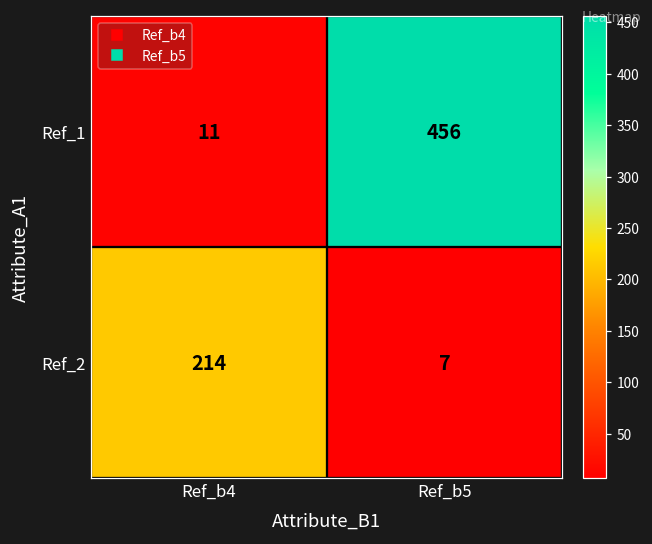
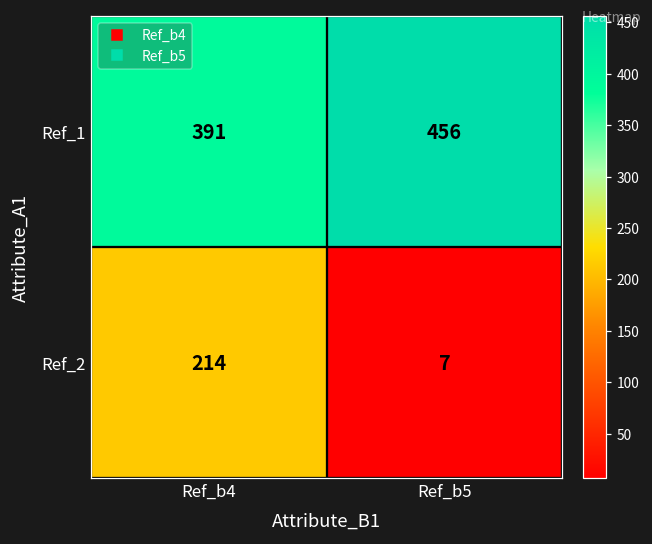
  {
    "Ref_1": {
-     "Ref_b4": 11,
+     "Ref_b4": 391,
      "Ref_b5": 456
    },
    "Ref_2": {
      "Ref_b4": 214,
      "Ref_b5": 7
    }
  }
